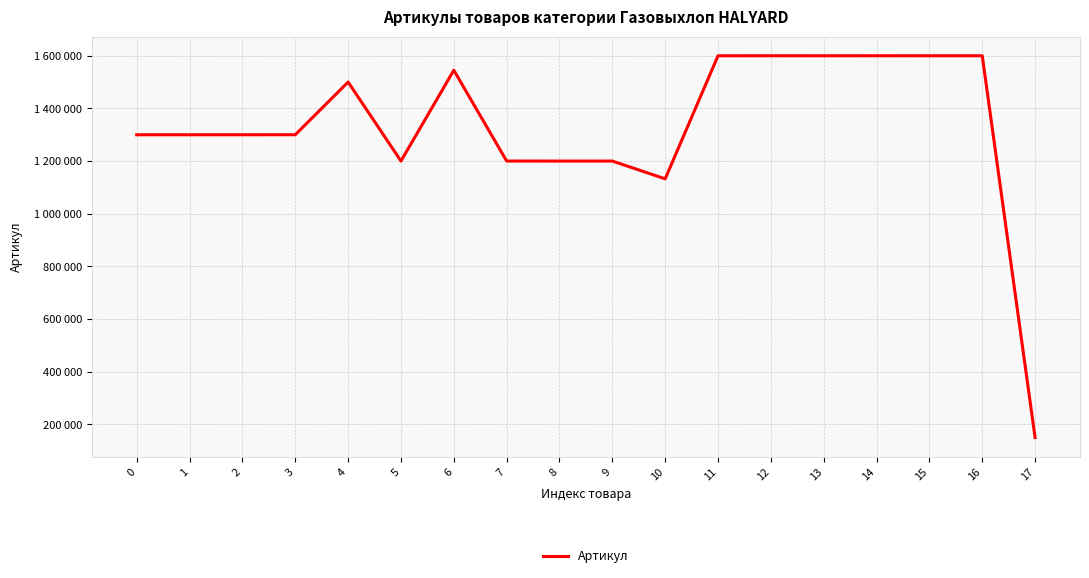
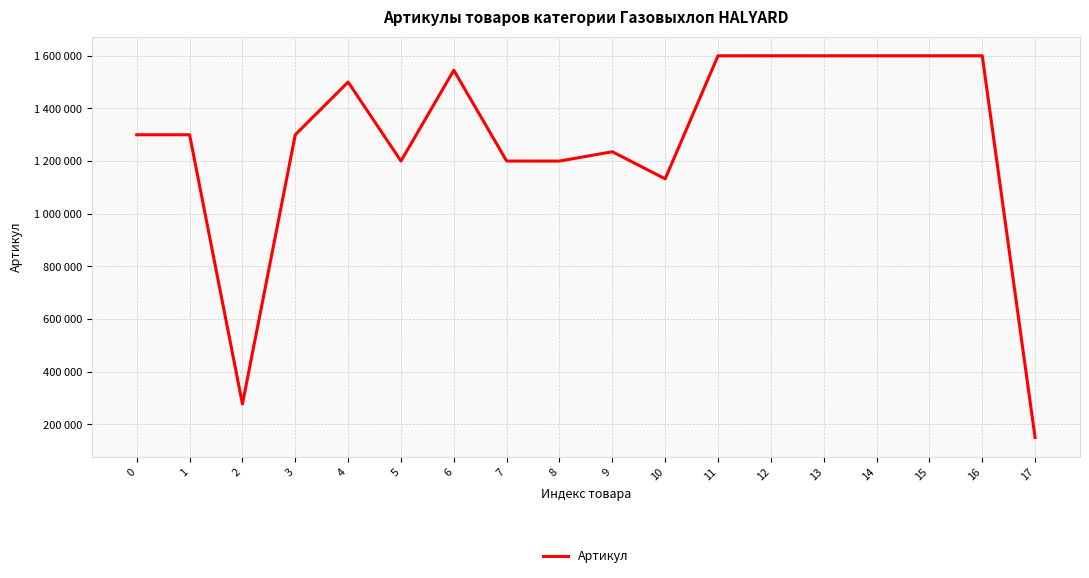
  {
    "0": 1300000,
    "1": 1300000,
-   "2": 1300000,
+   "2": 280000,
    "3": 1300000,
    "4": 1500000,
    "5": 1200000,
    "6": 1550000,
    "7": 1200000,
    "8": 1200000,
-   "9": 1200000,
+   "9": 1240000,
    "10": 1130000,
    "11": 1600000,
    "12": 1600000,
    "13": 1600000,
    "14": 1600000,
    "15": 1600000,
    "16": 1600000,
    "17": 150000
  }
